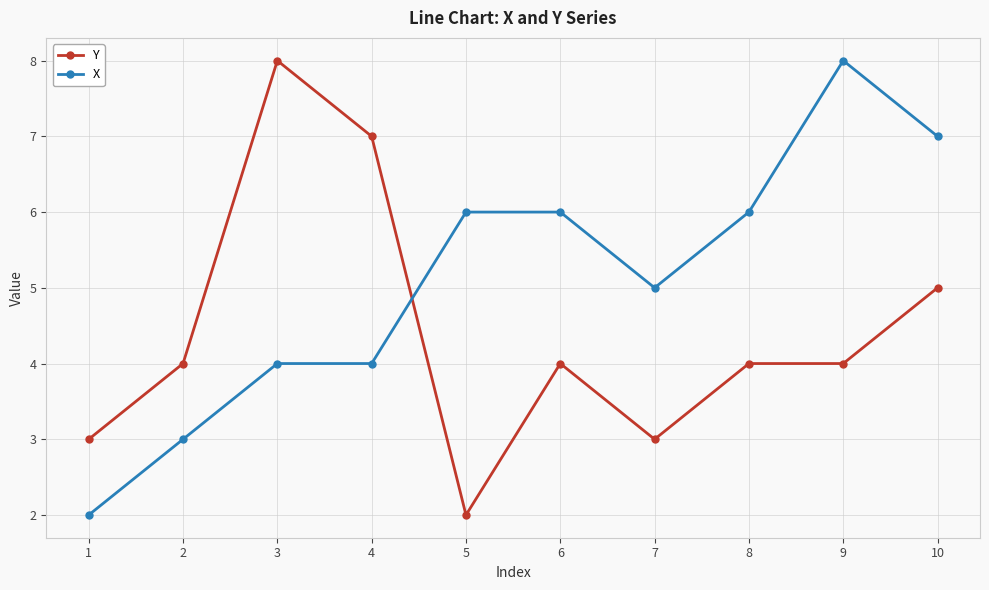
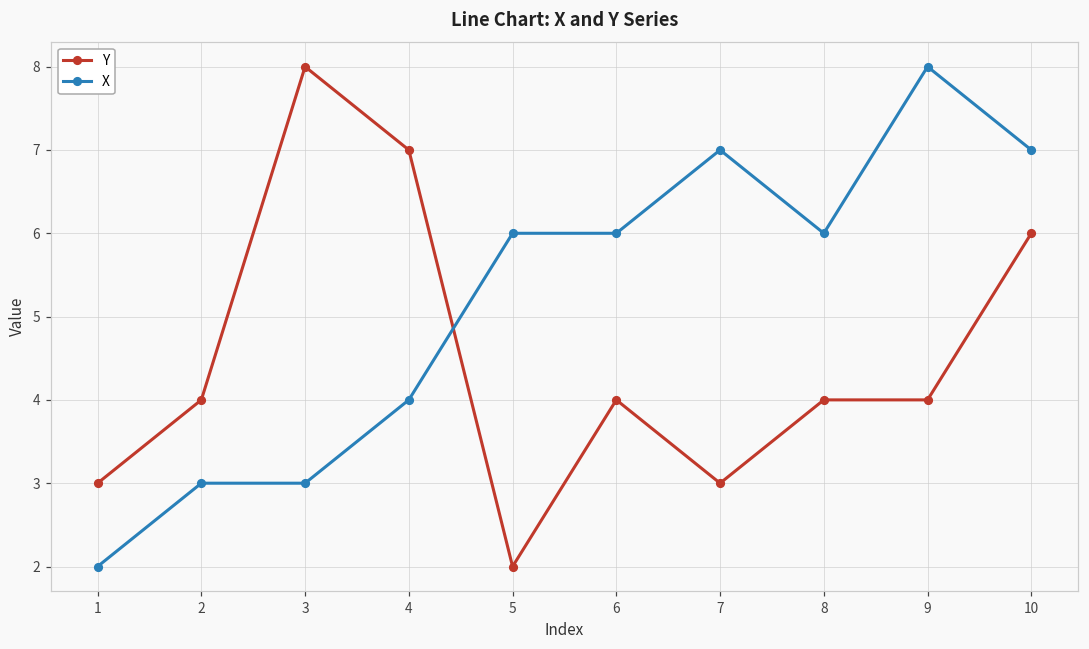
  {
    "Y": {
      "1": 3,
      "2": 4,
      "3": 8,
      "4": 7,
      "5": 2,
      "6": 4,
      "7": 3,
      "8": 4,
      "9": 4,
-     "10": 5
+     "10": 6
    },
    "X": {
      "1": 2,
      "2": 3,
-     "3": 4,
+     "3": 3,
      "4": 4,
      "5": 6,
      "6": 6,
-     "7": 5,
+     "7": 7,
      "8": 6,
      "9": 8,
      "10": 7
    }
  }
